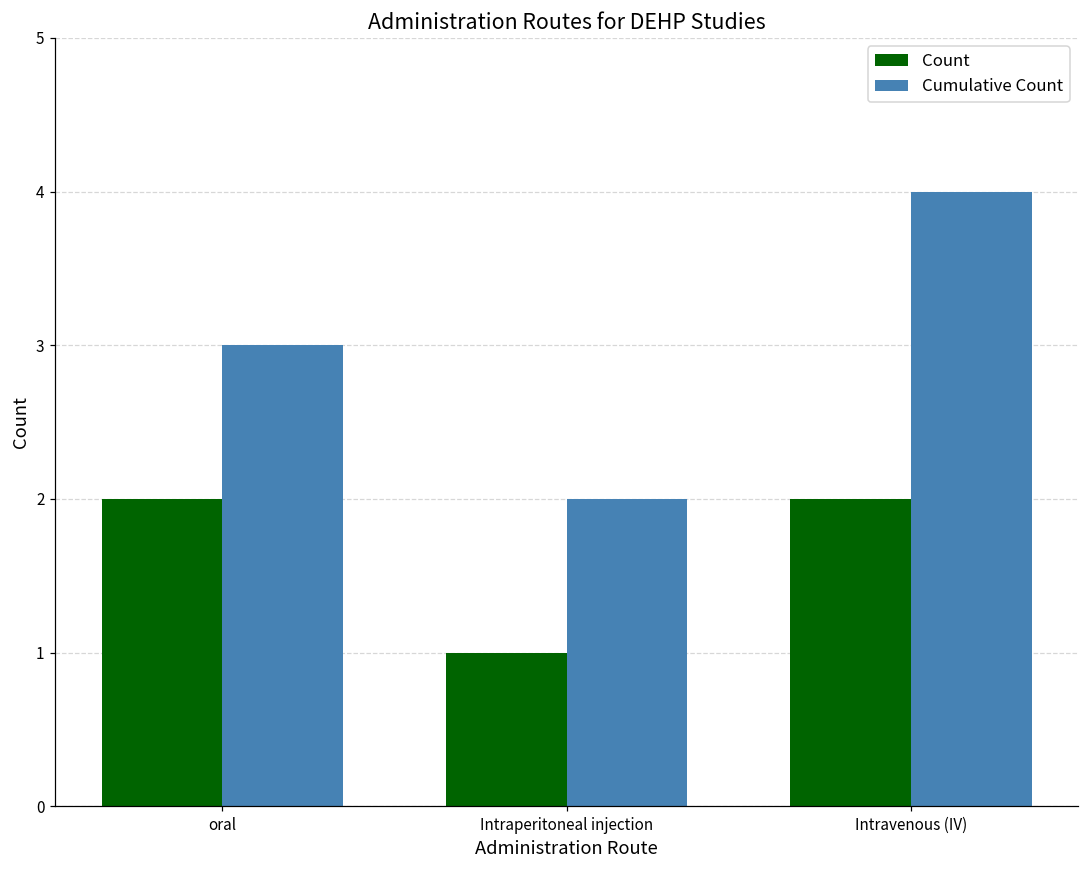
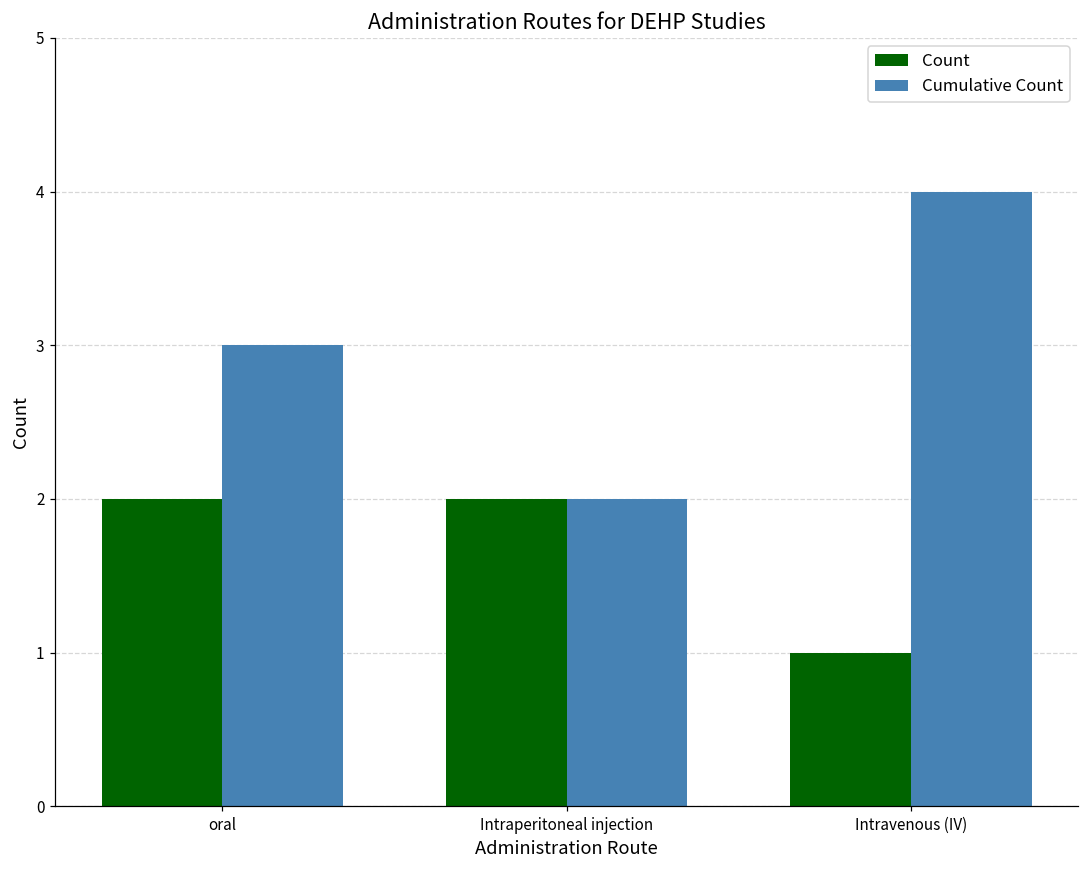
  {
    "Count": {
      "oral": 2,
-     "Intraperitoneal injection": 1,
-     "Intravenous (IV)": 2
+     "Intraperitoneal injection": 2,
+     "Intravenous (IV)": 1
    },
    "Cumulative Count": {
      "oral": 3,
      "Intraperitoneal injection": 2,
      "Intravenous (IV)": 4
    }
  }
